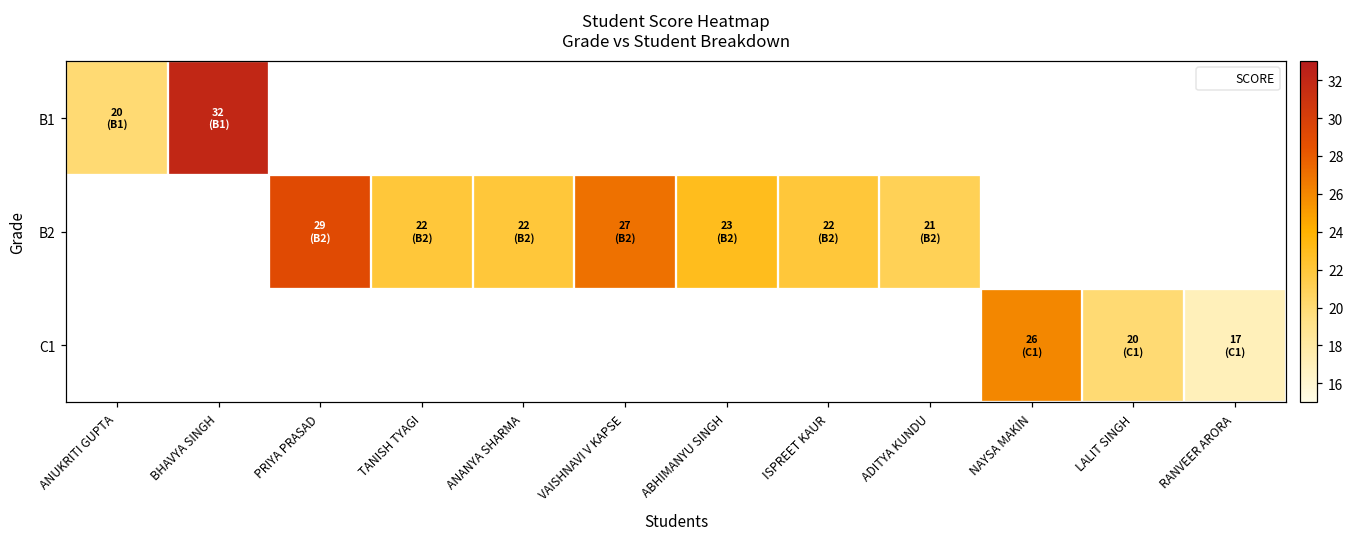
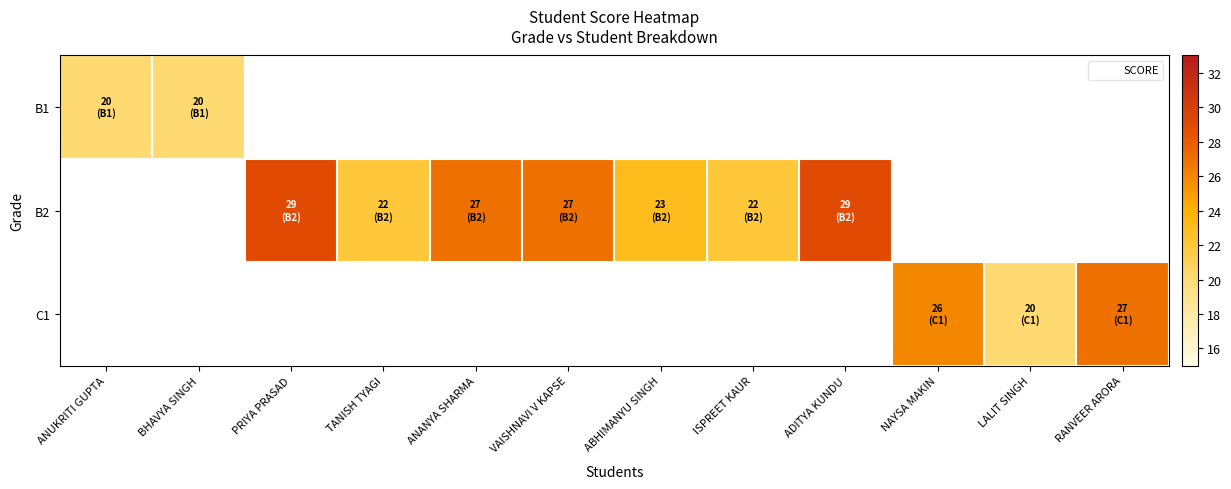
  {
    "B1": {
      "ANUKRITI GUPTA": 20,
-     "BHAVYA SINGH": 32
+     "BHAVYA SINGH": 20
    },
    "B2": {
      "PRIYA PRASAD": 29,
      "TANISH TYAGI": 22,
-     "ANANYA SHARMA": 22,
+     "ANANYA SHARMA": 27,
      "VAISHNAVI V KAPSE": 27,
      "ABHIMANYU SINGH": 23,
      "ISPREET KAUR": 22,
-     "ADITYA KUNDU": 21
+     "ADITYA KUNDU": 29
    },
    "C1": {
      "NAYSA MAKIN": 26,
      "LALIT SINGH": 20,
-     "RANVEER ARORA": 17
+     "RANVEER ARORA": 27
    }
  }
